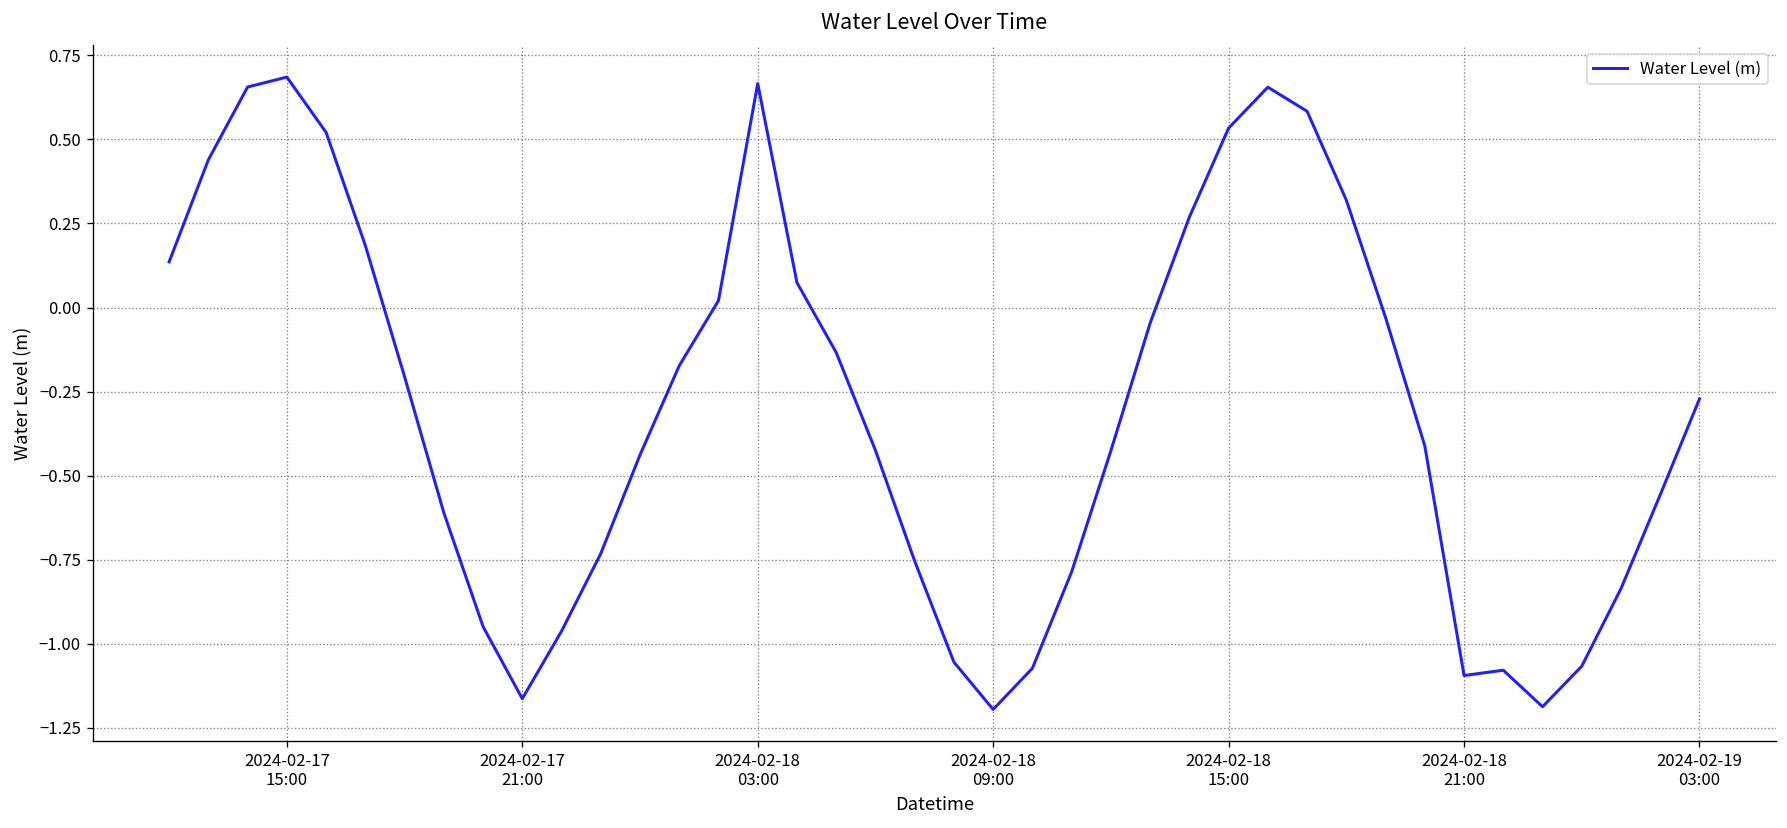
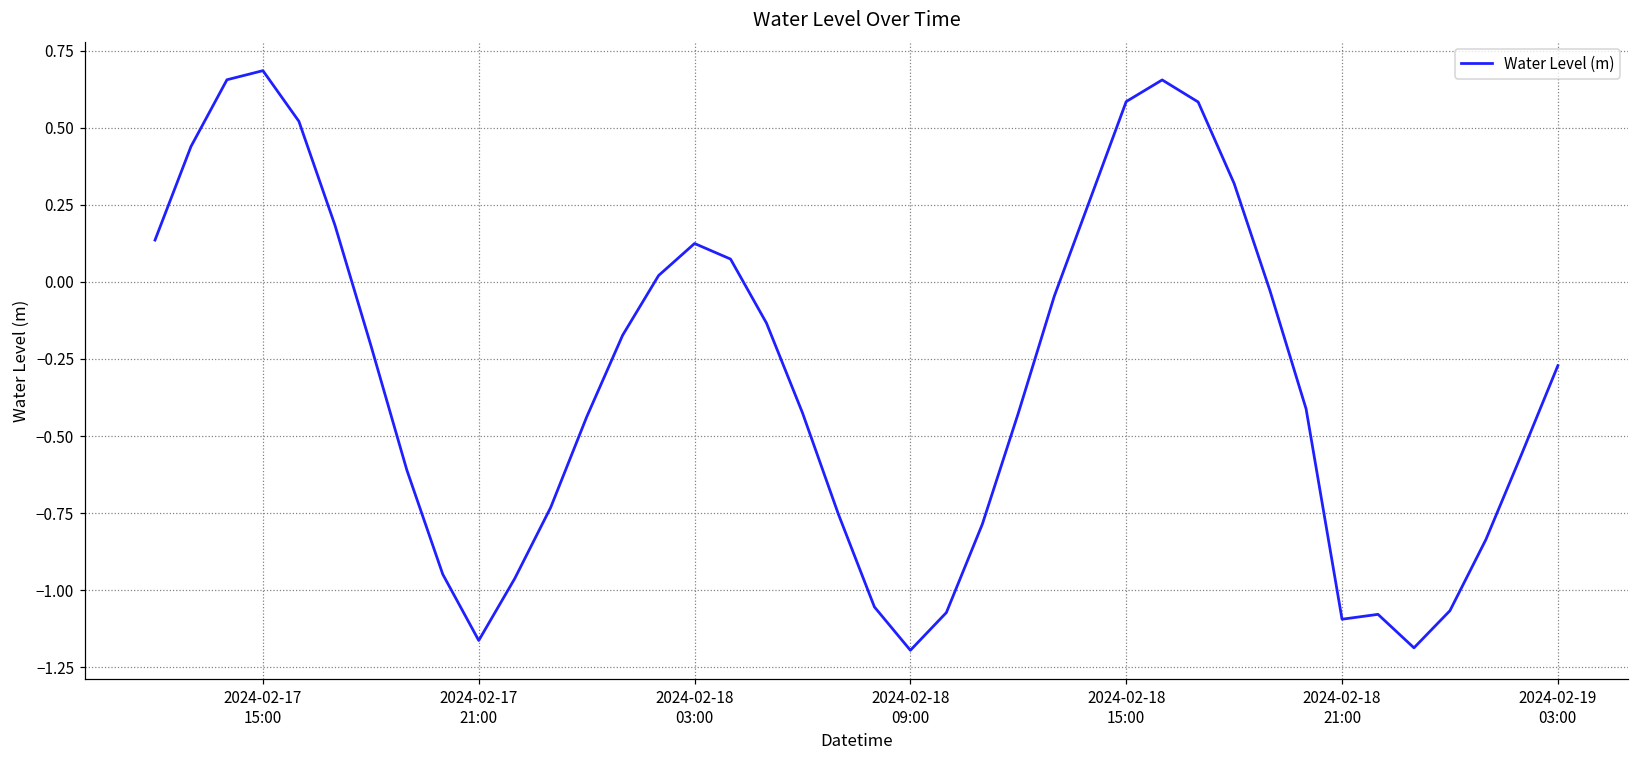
  {
    "2024-02-17 15:00": 0.69,
    "2024-02-17 21:00": -1.16,
-   "2024-02-18 03:00": 0.67,
+   "2024-02-18 03:00": 0.12,
    "2024-02-18 09:00": -1.20,
-   "2024-02-18 15:00": 0.53,
+   "2024-02-18 15:00": 0.59,
    "2024-02-18 21:00": -1.09,
    "2024-02-19 03:00": -0.27
  }
